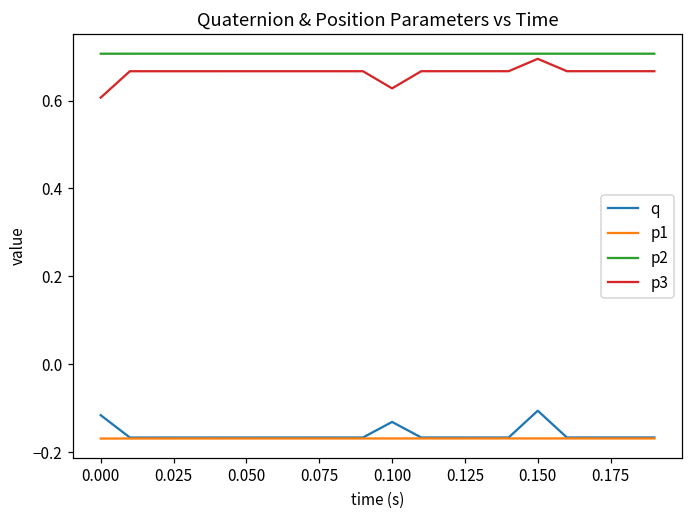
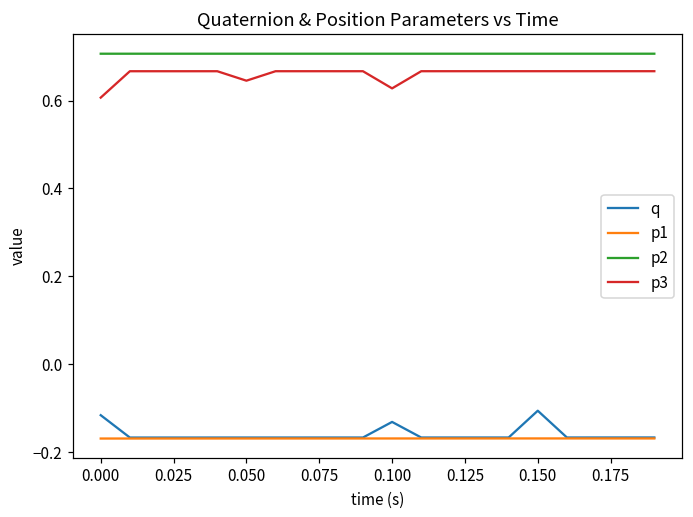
  {
    "q": {
      "0.000": -0.12,
      "0.100": -0.13,
      "0.150": -0.11
    },
    "p1": {
      "0.000": -0.17,
      "0.100": -0.17,
      "0.150": -0.17
    },
    "p2": {
      "0.000": 0.71,
      "0.050": 0.71,
      "0.100": 0.71,
      "0.150": 0.71
    },
    "p3": {
      "0.000": 0.61,
-     "0.050": 0.67,
+     "0.050": 0.65,
      "0.100": 0.63,
-     "0.150": 0.69
+     "0.150": 0.67
    }
  }
